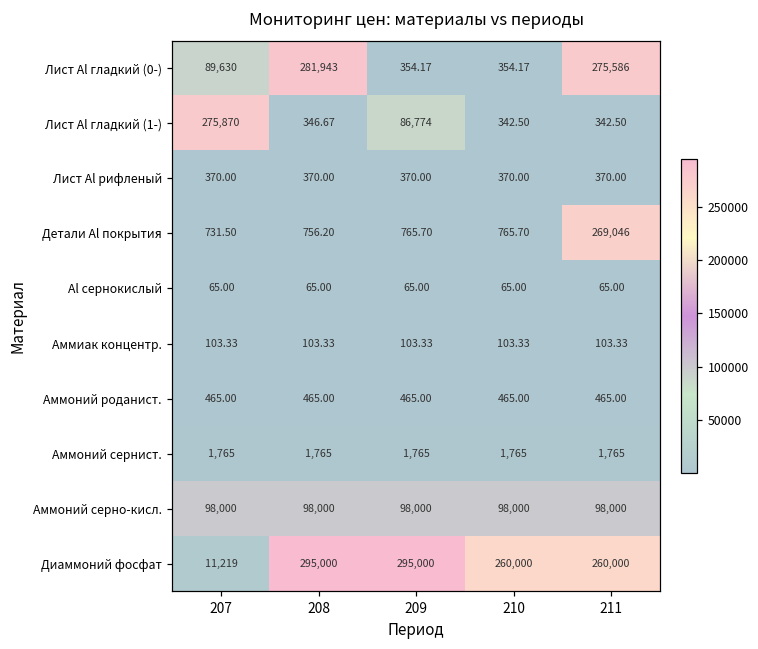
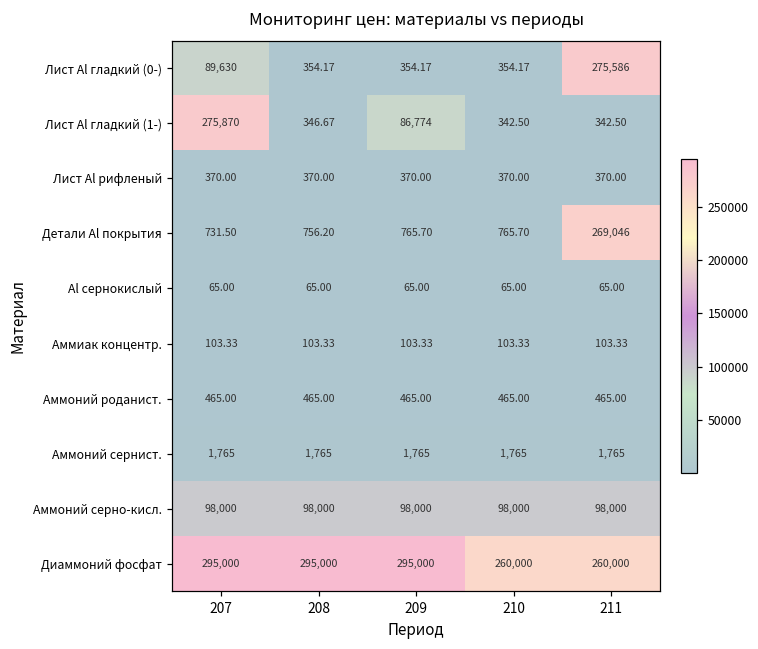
  {
    "Лист Al гладкий (0-)": {
      "207": "89,630",
-     "208": "281,943",
+     "208": "354.17",
      "209": "354.17",
      "210": "354.17",
      "211": "275,586"
    },
    "Лист Al гладкий (1-)": {
      "207": "275,870",
      "208": "346.67",
      "209": "86,774",
      "210": "342.50",
      "211": "342.50"
    },
    "Лист Al рифленый": {
      "207": "370.00",
      "208": "370.00",
      "209": "370.00",
      "210": "370.00",
      "211": "370.00"
    },
    "Детали Al покрытия": {
      "207": "731.50",
      "208": "756.20",
      "209": "765.70",
      "210": "765.70",
      "211": "269,046"
    },
    "Al сернокислый": {
      "207": "65.00",
      "208": "65.00",
      "209": "65.00",
      "210": "65.00",
      "211": "65.00"
    },
    "Аммиак концентр.": {
      "207": "103.33",
      "208": "103.33",
      "209": "103.33",
      "210": "103.33",
      "211": "103.33"
    },
    "Аммоний роданист.": {
      "207": "465.00",
      "208": "465.00",
      "209": "465.00",
      "210": "465.00",
      "211": "465.00"
    },
    "Аммоний сернист.": {
      "207": "1,765",
      "208": "1,765",
      "209": "1,765",
      "210": "1,765",
      "211": "1,765"
    },
    "Аммоний серно-кисл.": {
      "207": "98,000",
      "208": "98,000",
      "209": "98,000",
      "210": "98,000",
      "211": "98,000"
    },
    "Диаммоний фосфат": {
-     "207": "11,219",
+     "207": "295,000",
      "208": "295,000",
      "209": "295,000",
      "210": "260,000",
      "211": "260,000"
    }
  }
